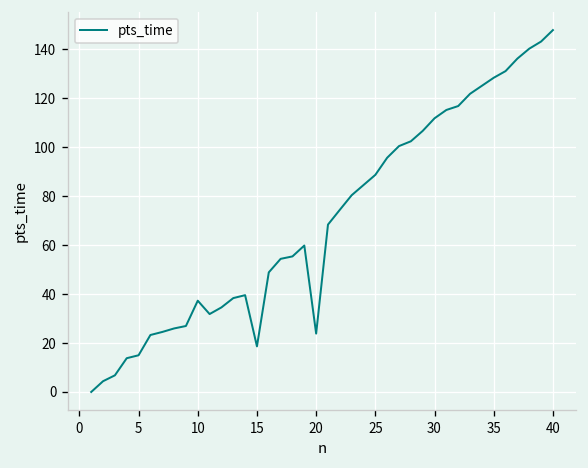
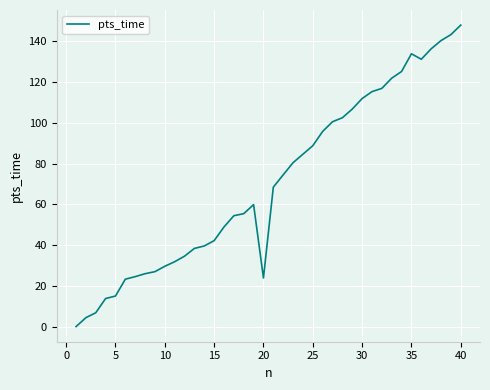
  {
    "5": 15,
-   "10": 37,
-   "15": 19,
+   "10": 30,
+   "15": 42,
    "20": 24,
    "25": 89,
    "30": 112,
-   "35": 128,
+   "35": 134,
    "40": 148
  }
